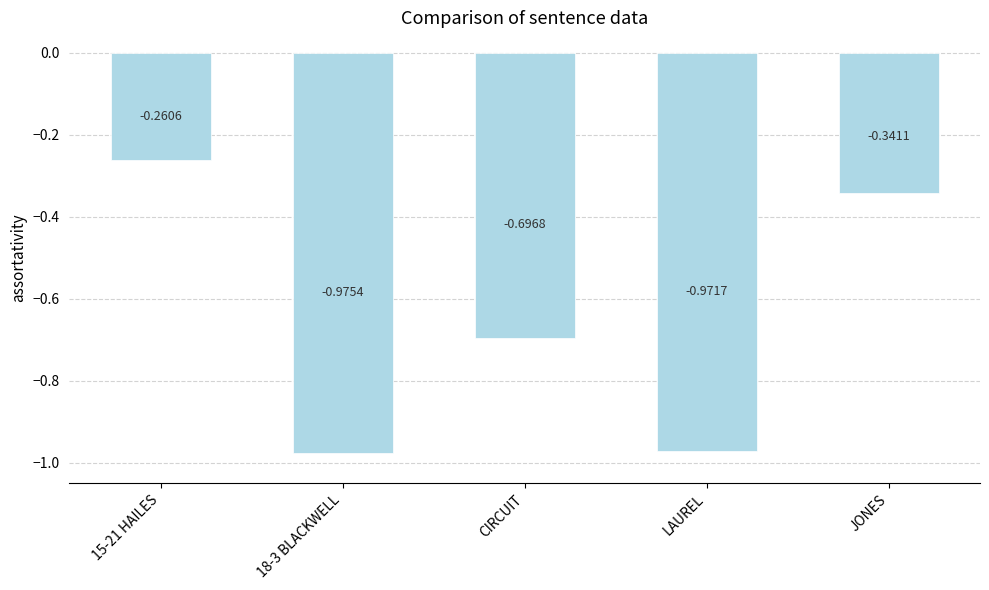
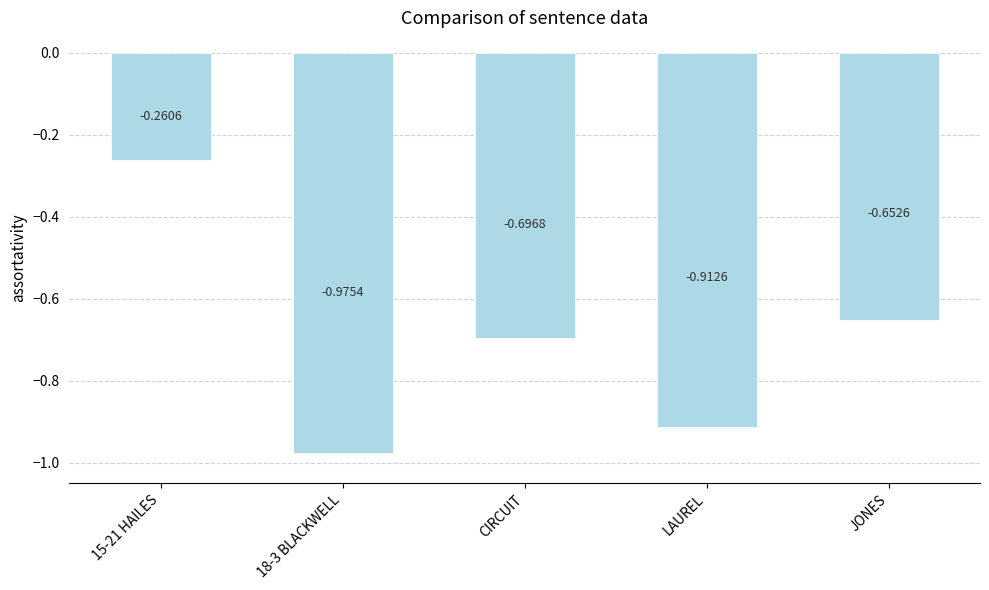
  {
    "15-21 HAILES": -0.2606,
    "18-3 BLACKWELL": -0.9754,
    "CIRCUIT": -0.6968,
-   "LAUREL": -0.9717,
-   "JONES": -0.3411
+   "LAUREL": -0.9126,
+   "JONES": -0.6526
  }
